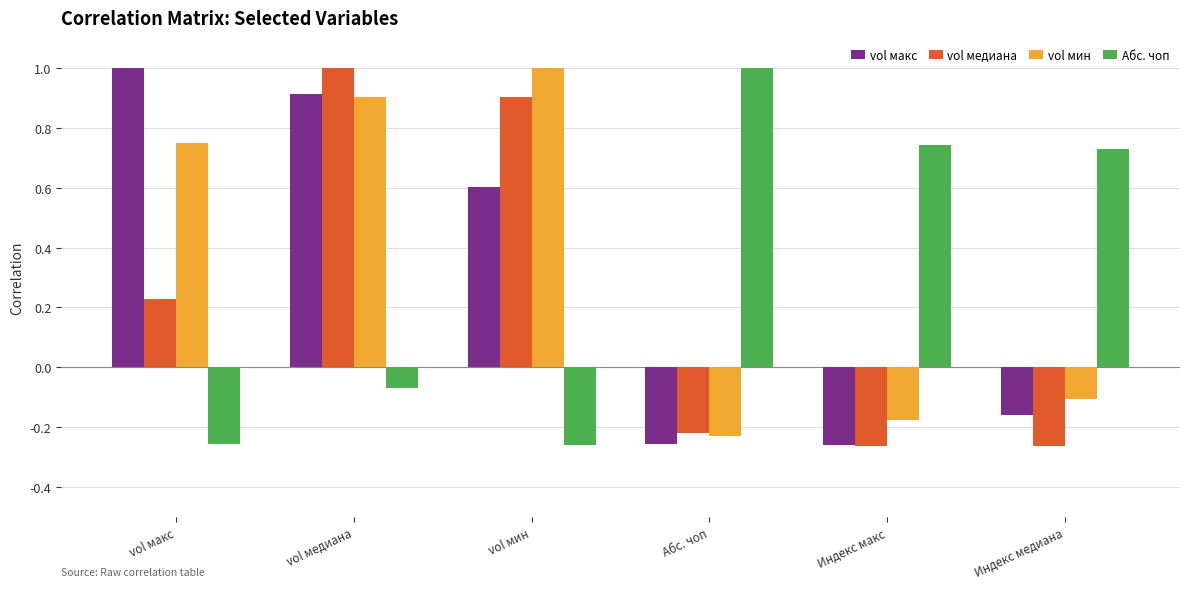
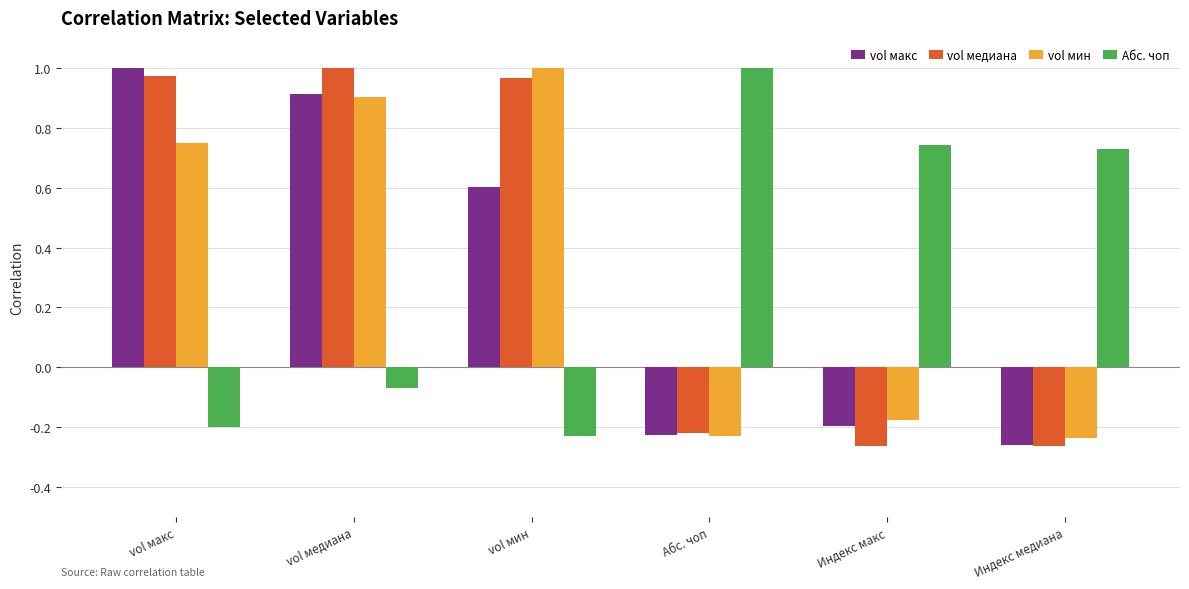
  {
    "vol макс": {
      "vol макс": 1.00,
      "vol медиана": 0.91,
      "vol мин": 0.60,
-     "Абс. чоп": -0.26,
-     "Индекс макс": -0.26,
-     "Индекс медиана": -0.16
+     "Абс. чоп": -0.23,
+     "Индекс макс": -0.20,
+     "Индекс медиана": -0.26
    },
    "vol медиана": {
-     "vol макс": 0.23,
+     "vol макс": 0.97,
      "vol медиана": 1.00,
-     "vol мин": 0.90,
+     "vol мин": 0.96,
      "Абс. чоп": -0.22,
      "Индекс макс": -0.26,
      "Индекс медиана": -0.26
    },
    "vol мин": {
      "vol макс": 0.75,
      "vol медиана": 0.90,
      "vol мин": 1.00,
      "Абс. чоп": -0.23,
      "Индекс макс": -0.18,
-     "Индекс медиана": -0.11
+     "Индекс медиана": -0.23
    },
    "Абс. чоп": {
-     "vol макс": -0.26,
+     "vol макс": -0.20,
      "vol медиана": -0.07,
-     "vol мин": -0.26,
+     "vol мин": -0.23,
      "Абс. чоп": 1.00,
      "Индекс макс": 0.74,
      "Индекс медиана": 0.73
    }
  }
